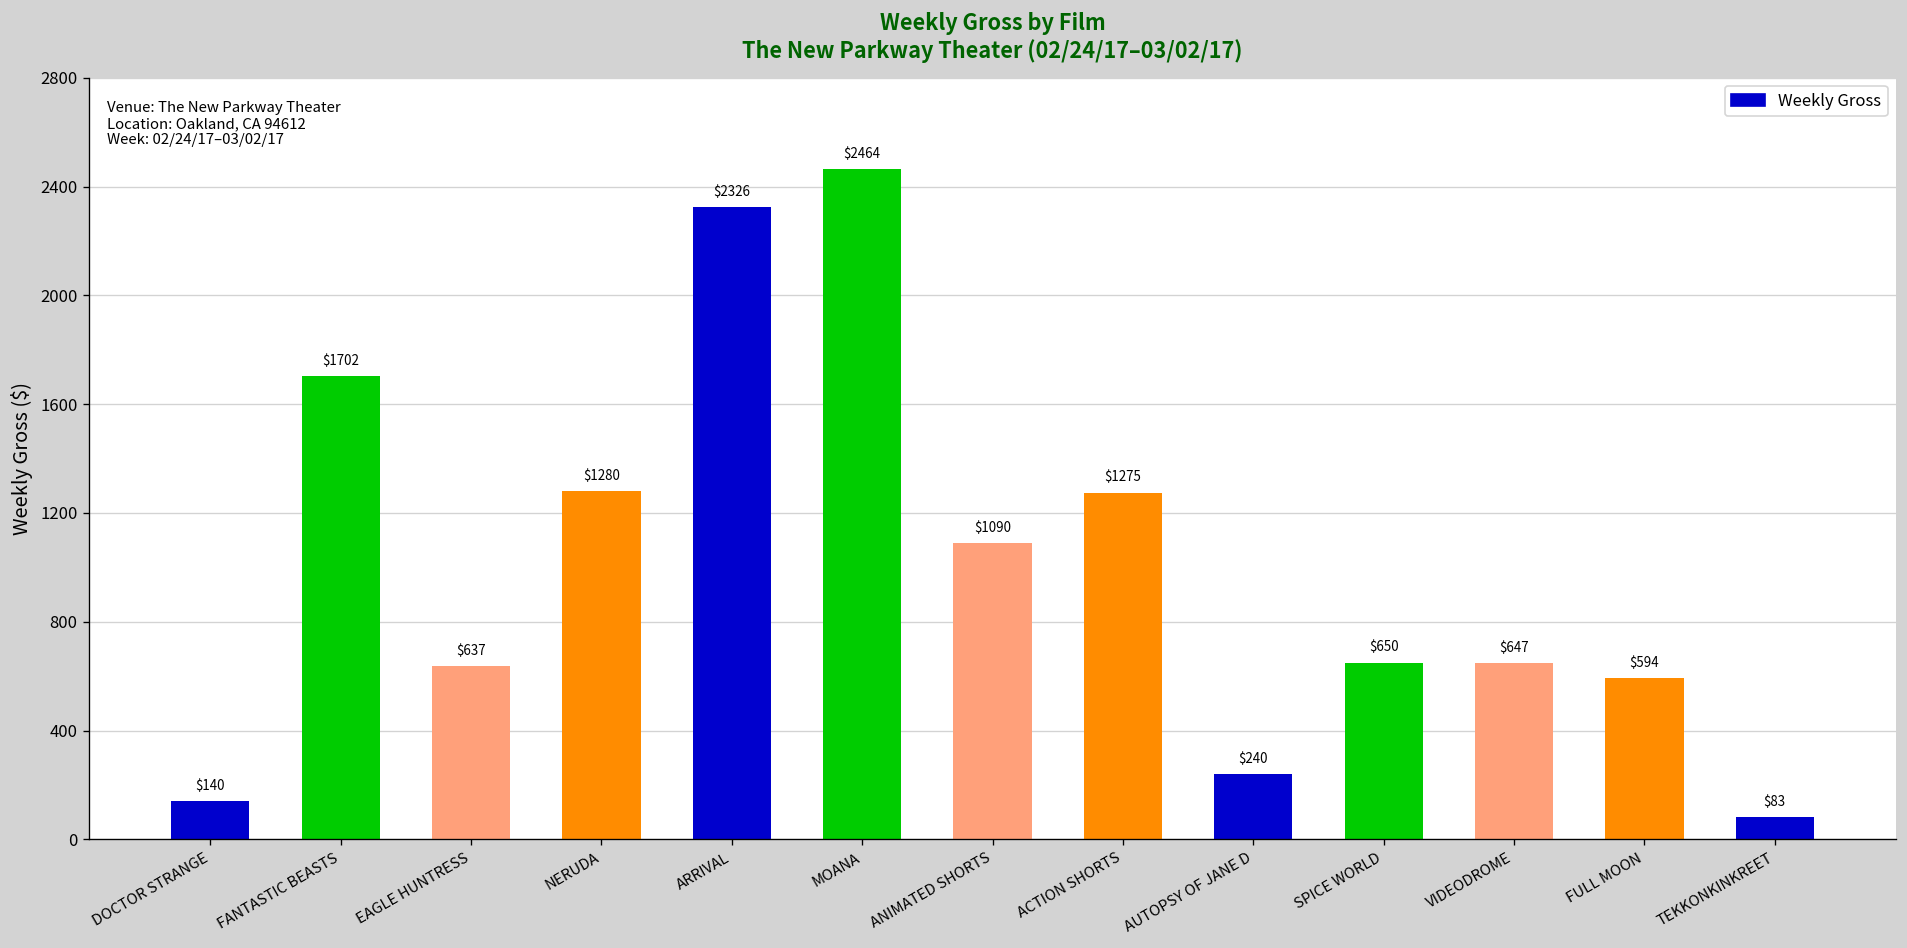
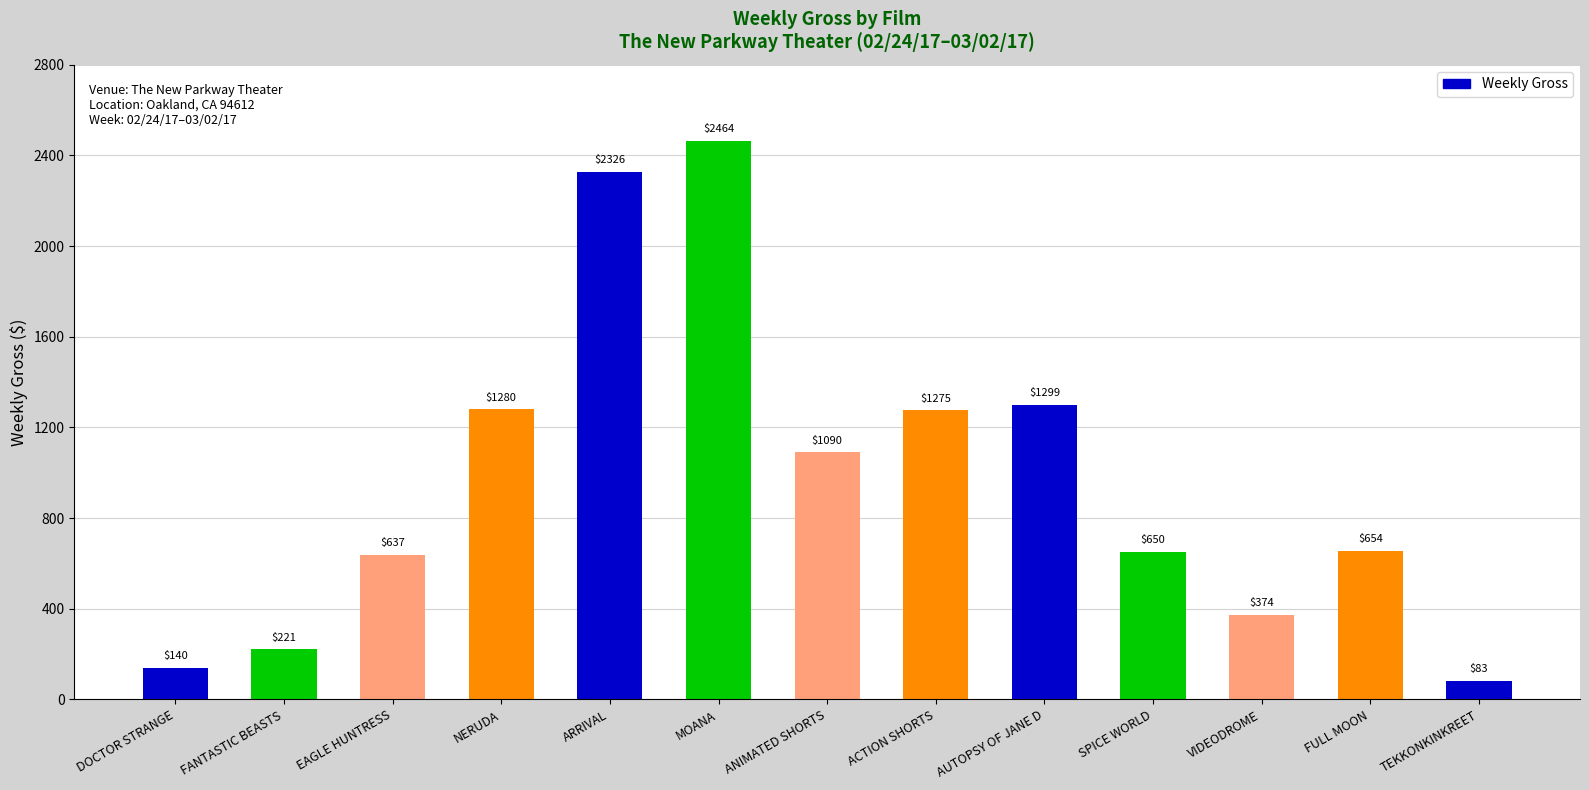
  {
    "DOCTOR STRANGE": "$140",
-   "FANTASTIC BEASTS": "$1702",
+   "FANTASTIC BEASTS": "$221",
    "EAGLE HUNTRESS": "$637",
    "NERUDA": "$1280",
    "ARRIVAL": "$2326",
    "MOANA": "$2464",
    "ANIMATED SHORTS": "$1090",
    "ACTION SHORTS": "$1275",
-   "AUTOPSY OF JANE D": "$240",
+   "AUTOPSY OF JANE D": "$1299",
    "SPICE WORLD": "$650",
-   "VIDEODROME": "$647",
-   "FULL MOON": "$594",
+   "VIDEODROME": "$374",
+   "FULL MOON": "$654",
    "TEKKONKINKREET": "$83"
  }
